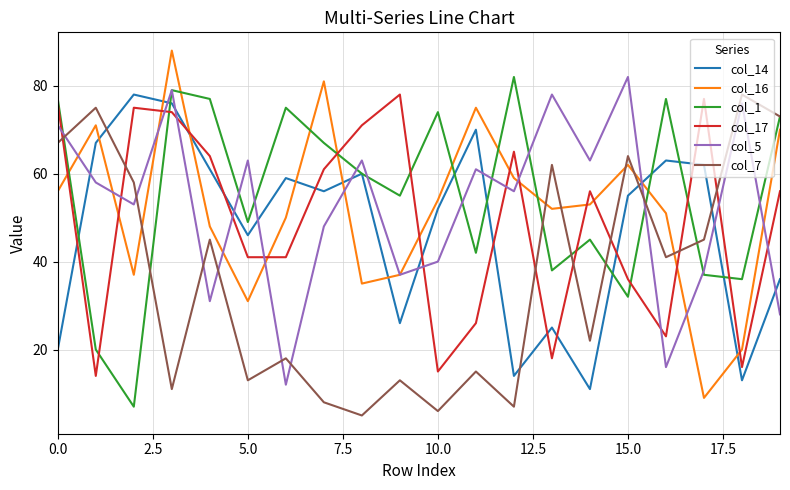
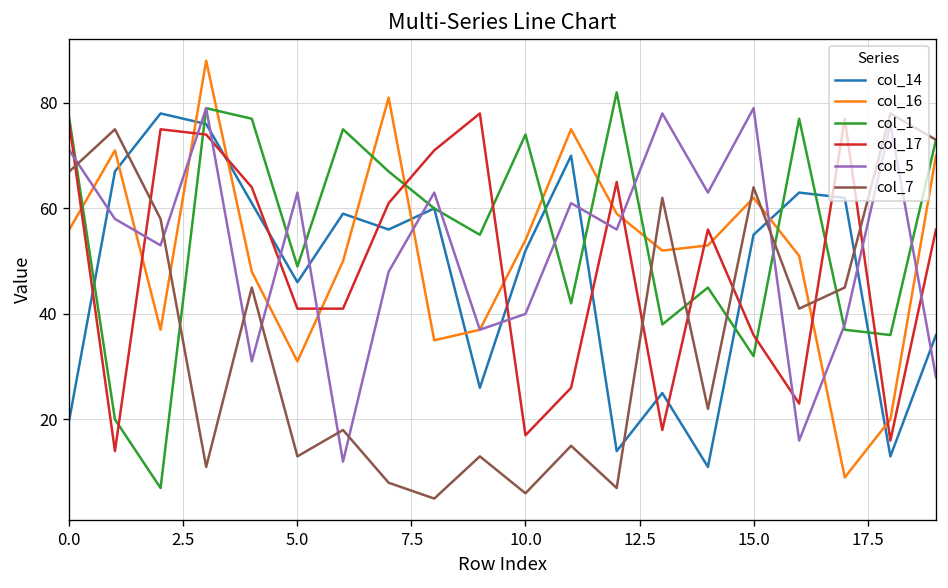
  {
    "col_14": {
      "0.0": 20,
      "5.0": 46,
      "10.0": 52,
      "15.0": 55
    },
    "col_16": {
      "0.0": 56,
      "5.0": 31,
      "10.0": 54,
      "15.0": 62
    },
    "col_1": {
      "0.0": 77,
      "5.0": 49,
      "10.0": 74,
      "15.0": 32
    },
    "col_17": {
      "0.0": 76,
      "5.0": 41,
-     "10.0": 15,
+     "10.0": 17,
      "15.0": 36
    },
    "col_5": {
      "0.0": 71,
      "5.0": 63,
      "10.0": 40,
-     "15.0": 82
+     "15.0": 79
    },
    "col_7": {
      "0.0": 67,
      "5.0": 13,
      "10.0": 6,
      "15.0": 64
    }
  }
